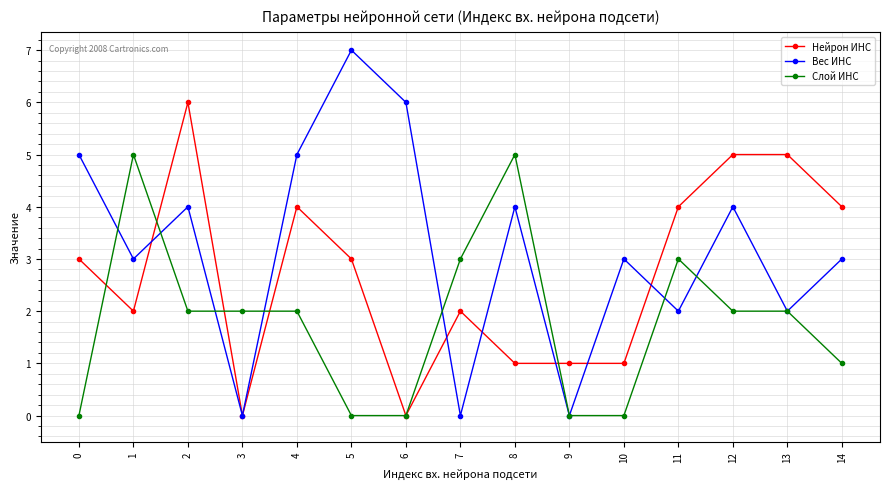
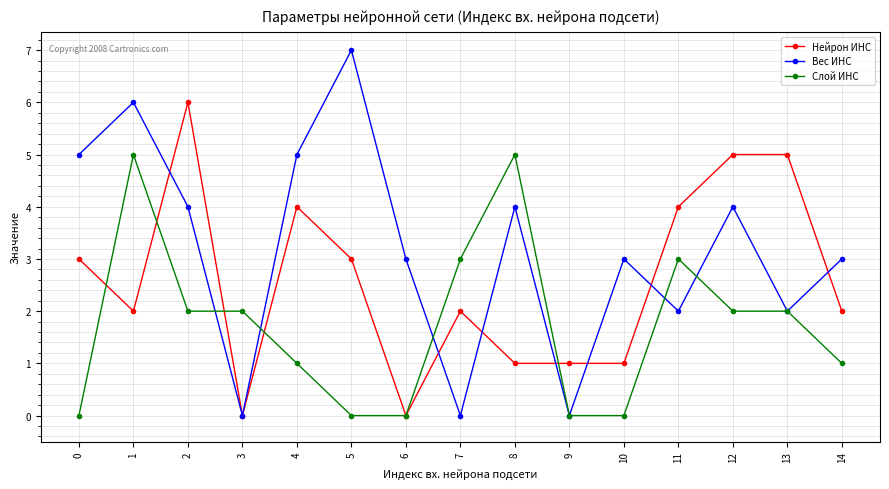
  {
    "Нейрон ИНС": {
      "0": 3,
      "1": 2,
      "2": 6,
      "4": 4,
      "5": 3,
      "7": 2,
      "8": 1,
      "9": 1,
      "10": 1,
      "11": 4,
      "12": 5,
      "13": 5,
-     "14": 4
+     "14": 2
    },
    "Вес ИНС": {
      "0": 5,
-     "1": 3,
+     "1": 6,
      "2": 4,
      "4": 5,
      "5": 7,
-     "6": 6,
+     "6": 3,
      "7": 0,
      "8": 4,
      "10": 3,
      "11": 2,
      "12": 4,
      "14": 3
    },
    "Слой ИНС": {
      "0": 0,
      "1": 5,
      "2": 2,
      "3": 2,
-     "4": 2,
+     "4": 1,
      "5": 0,
      "7": 3,
      "8": 5,
      "10": 0,
      "11": 3,
      "12": 2,
      "14": 1
    }
  }
